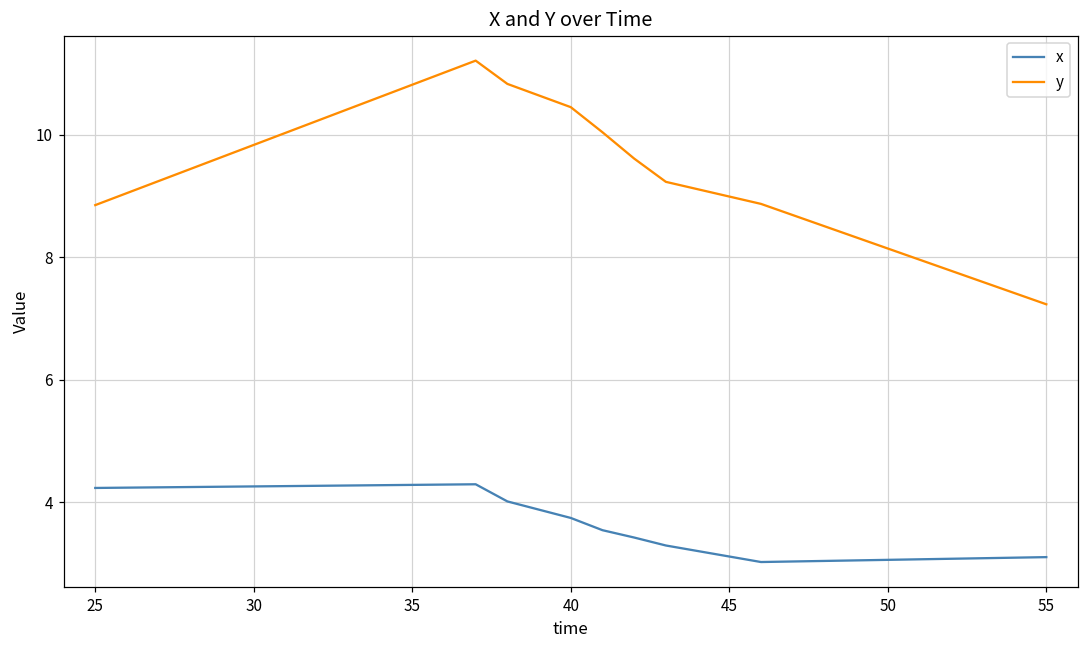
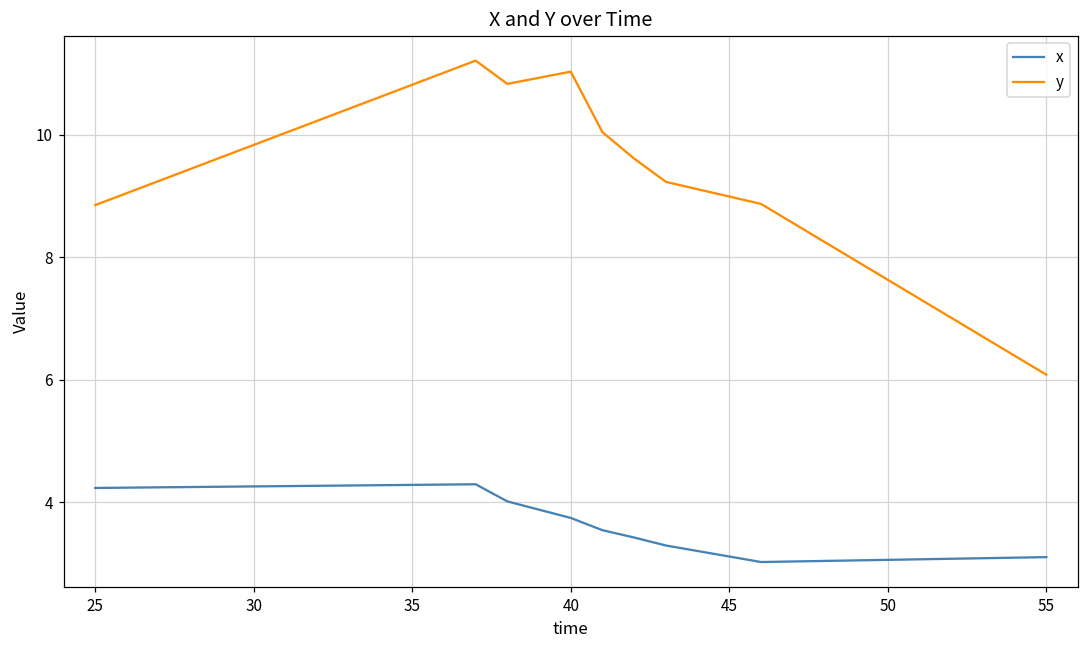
  {
    "x": {
      "25": 4.2,
      "40": 3.7,
      "55": 3.1
    },
    "y": {
      "25": 8.9,
-     "40": 10.5,
-     "55": 7.2
+     "40": 11.0,
+     "55": 6.1
    }
  }
